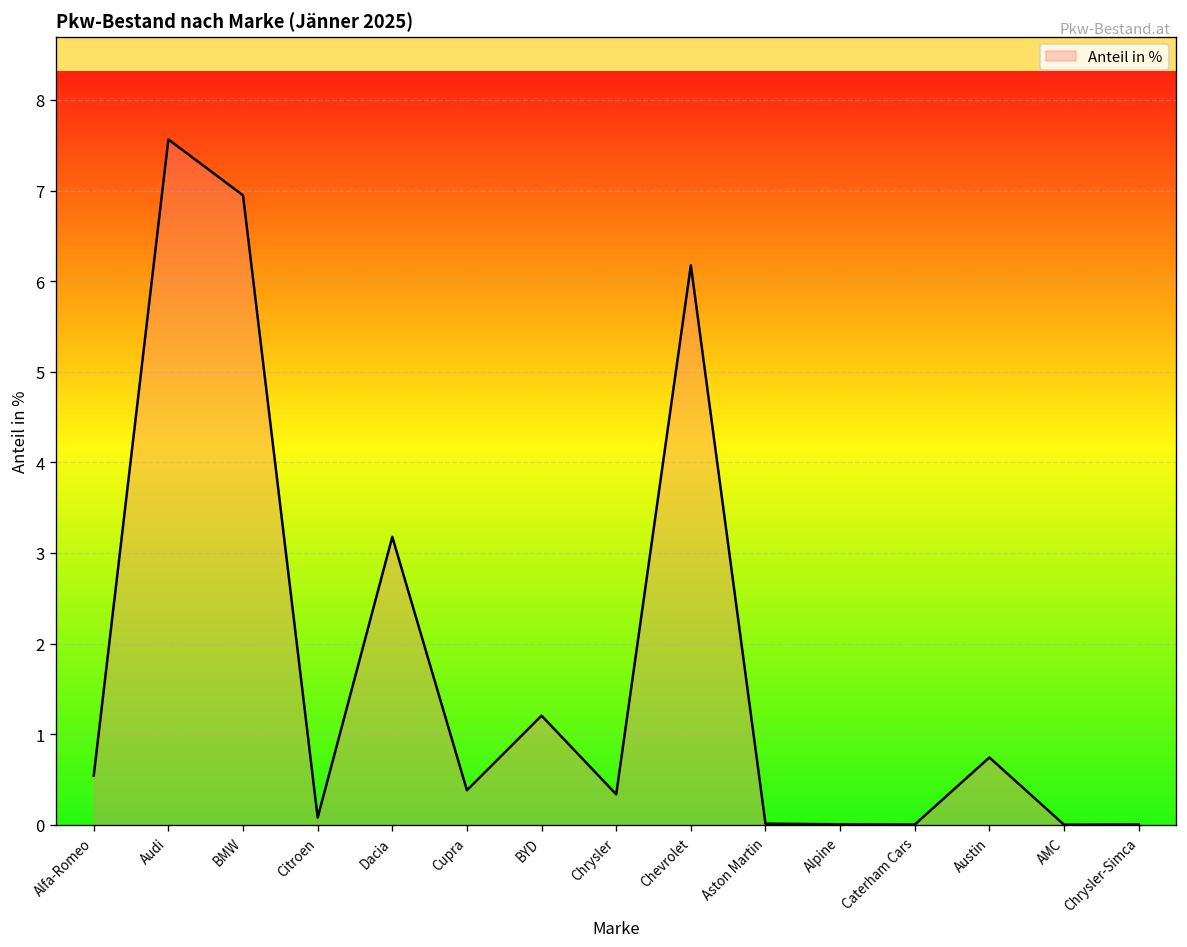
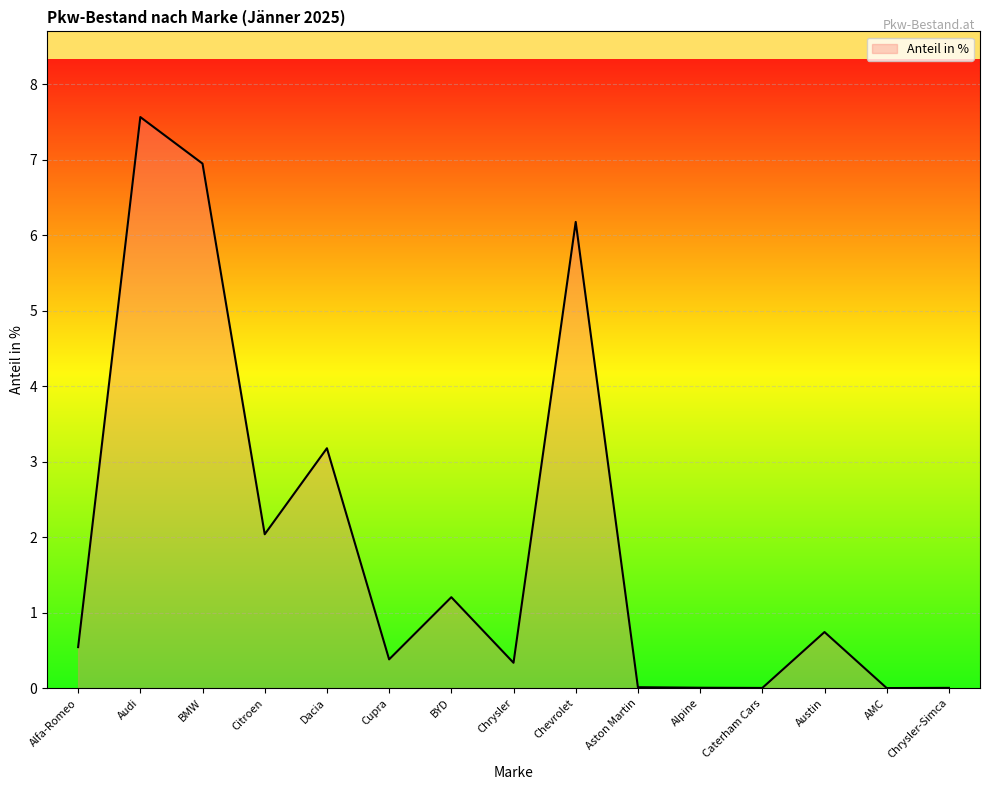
  {
    "Alfa-Romeo": 0.5,
    "Audi": 7.6,
    "BMW": 6.9,
-   "Citroen": 0.1,
+   "Citroen": 2.0,
    "Dacia": 3.2,
    "Cupra": 0.4,
    "BYD": 1.2,
    "Chrysler": 0.3,
    "Chevrolet": 6.2,
    "Aston Martin": 0.0,
    "Alpine": 0.0,
    "Caterham Cars": 0.0,
    "Austin": 0.7,
    "AMC": 0.0,
    "Chrysler-Simca": 0.0
  }
